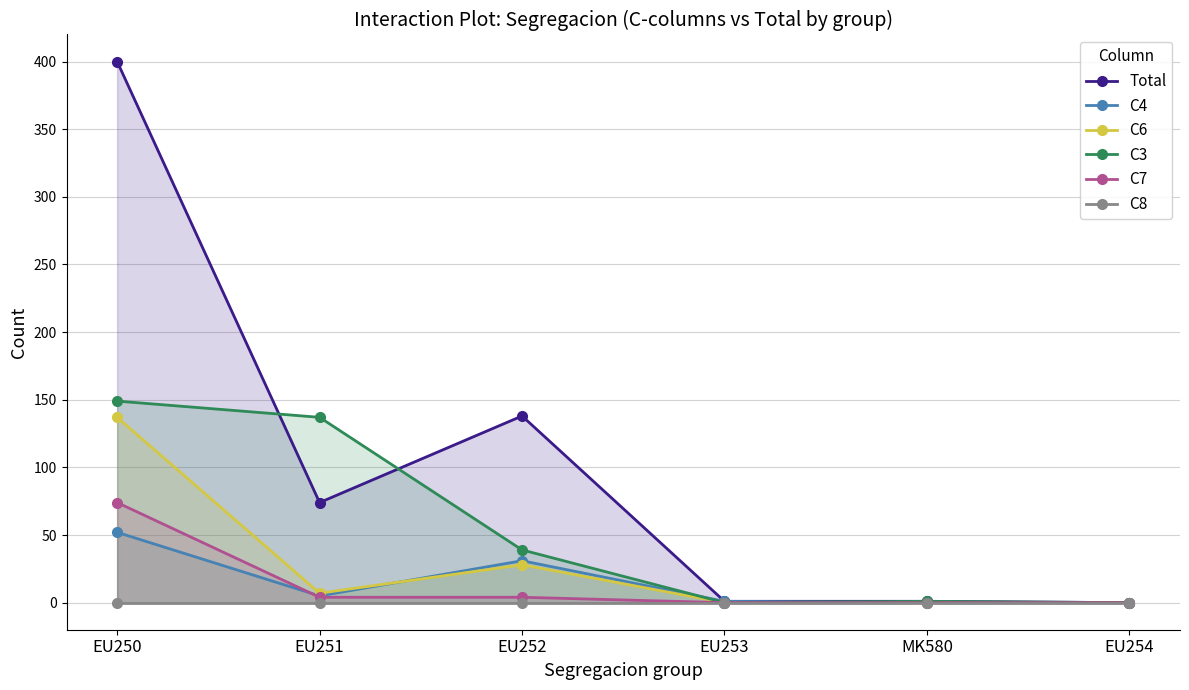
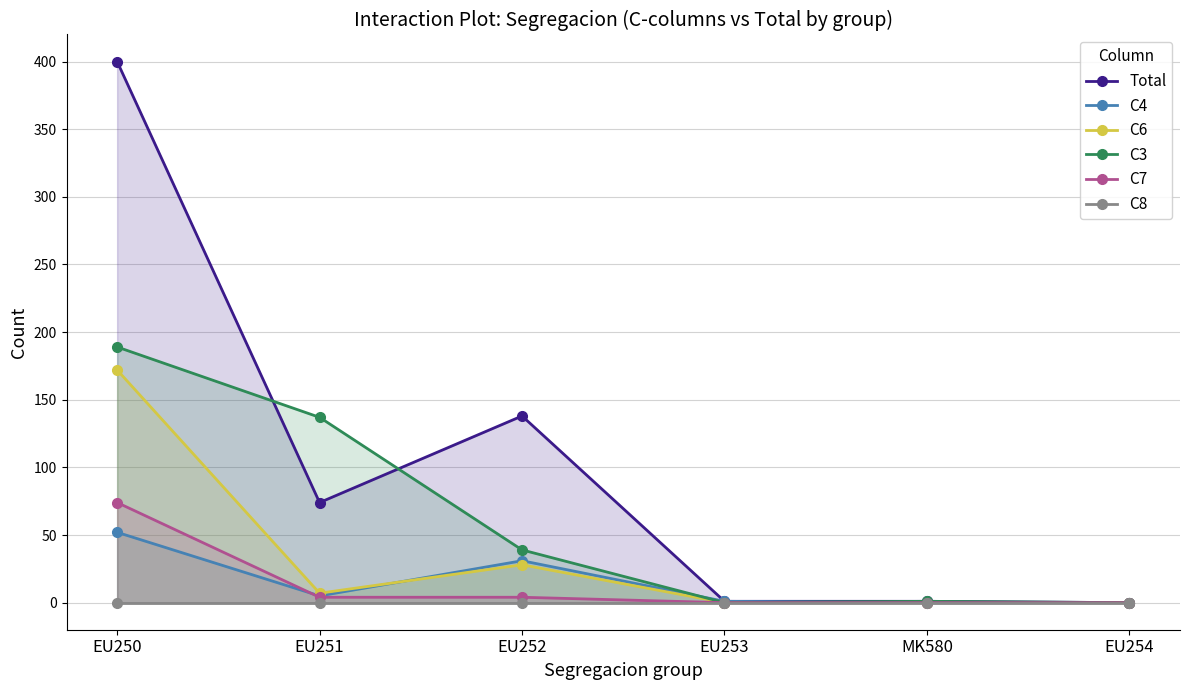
  {
    "Total": {
      "EU250": 400,
      "EU251": 74,
      "EU252": 138
    },
    "C4": {
      "EU250": 52,
      "EU252": 31
    },
    "C6": {
-     "EU250": 137,
+     "EU250": 172,
      "EU251": 7,
      "EU252": 28
    },
    "C3": {
-     "EU250": 149,
+     "EU250": 189,
      "EU251": 137,
      "EU252": 39
    },
    "C7": {
      "EU250": 74,
      "EU252": 4
    },
    "C8": {
      "EU250": 0,
      "EU251": 0,
      "EU252": 0
    }
  }
